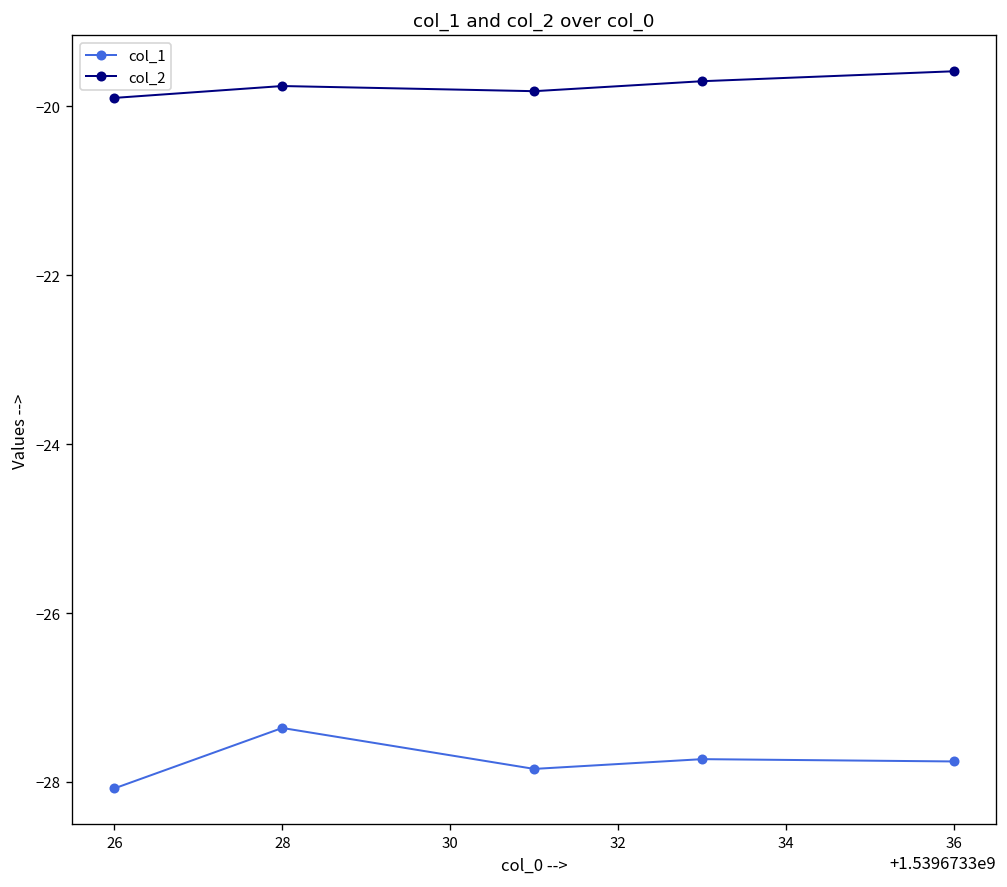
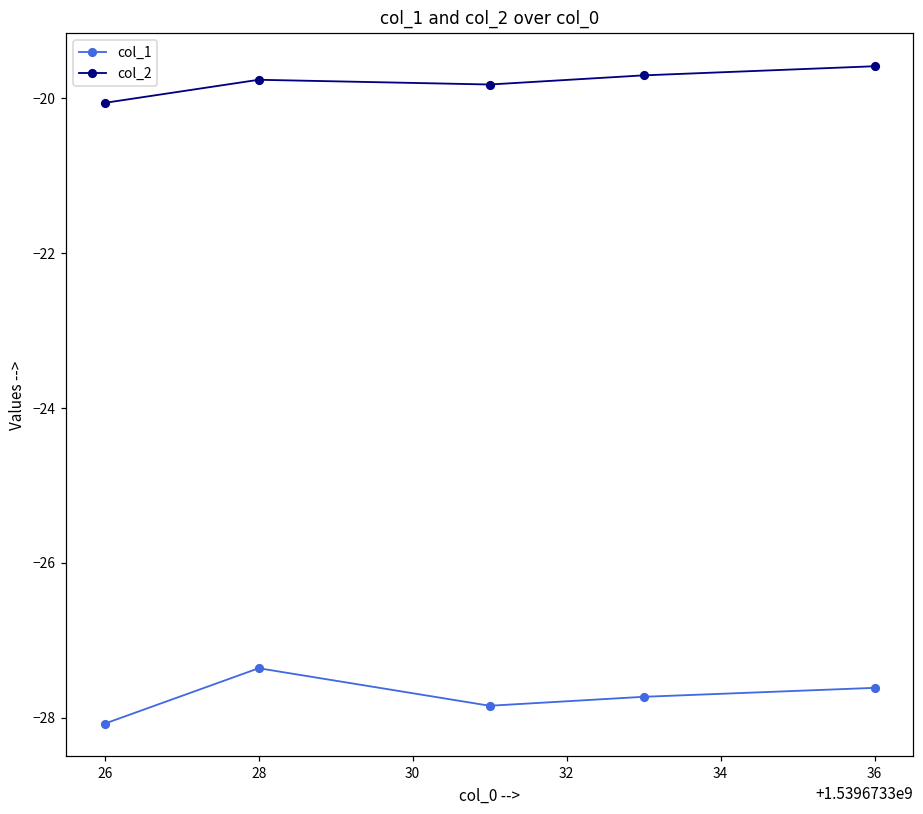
  {
    "col_1": {
      "26": -28.1,
      "28": -27.4,
-     "36": -27.8
+     "36": -27.6
    },
    "col_2": {
-     "26": -19.9,
+     "26": -20.1,
      "28": -19.8,
      "36": -19.6
    }
  }
